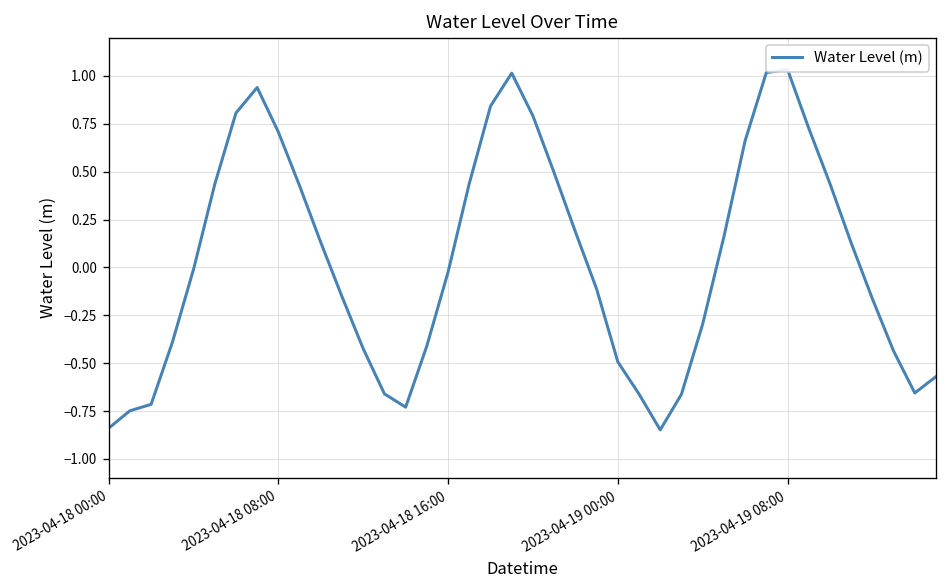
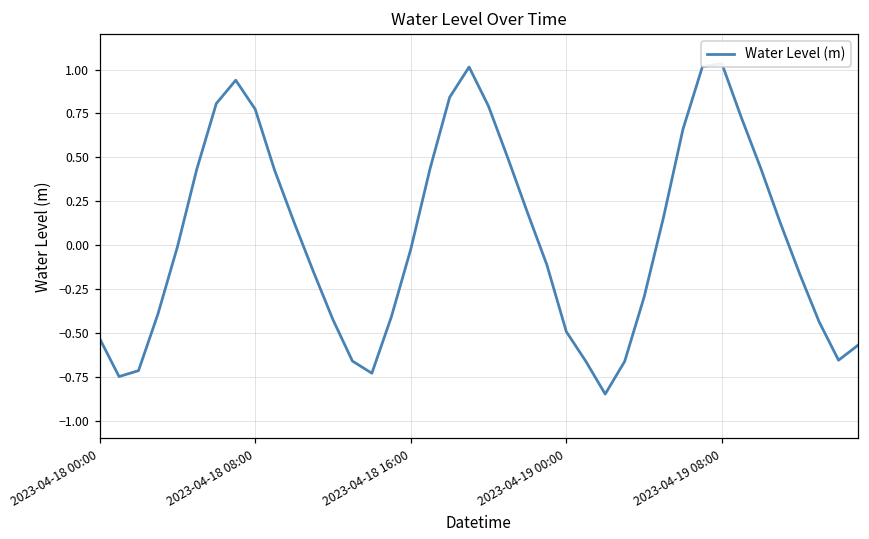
  {
-   "2023-04-18 00:00": -0.84,
-   "2023-04-18 08:00": 0.71,
+   "2023-04-18 00:00": -0.53,
+   "2023-04-18 08:00": 0.77,
    "2023-04-18 16:00": -0.02,
    "2023-04-19 00:00": -0.49
  }
